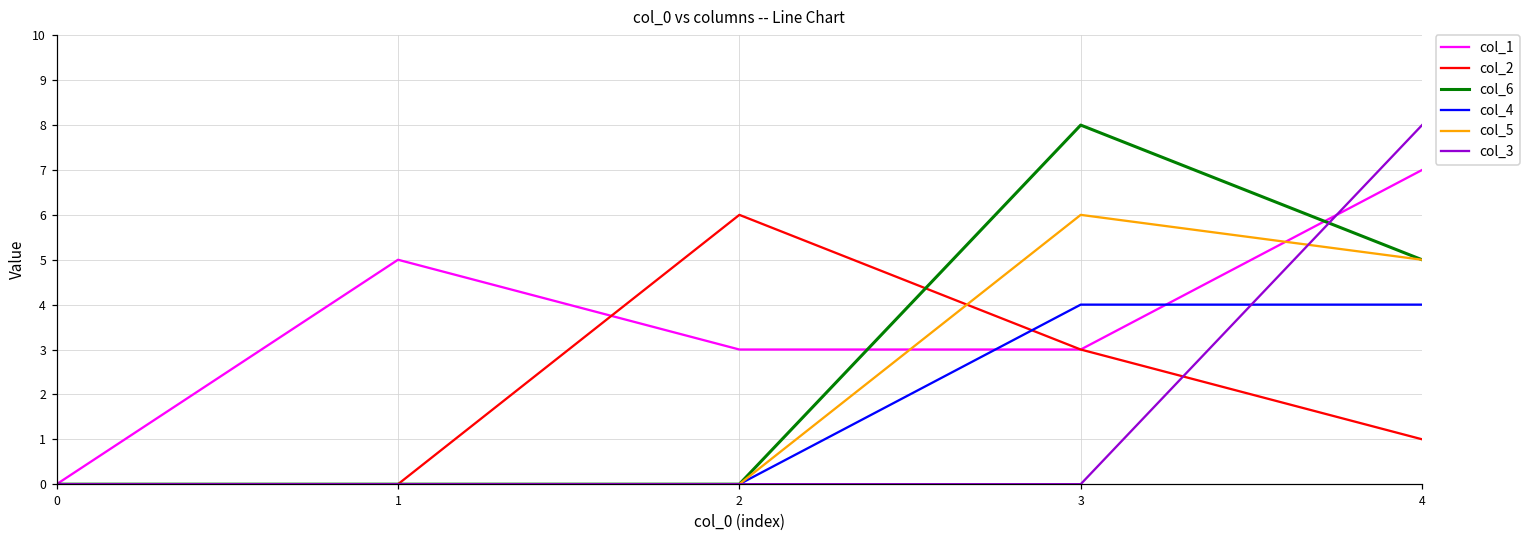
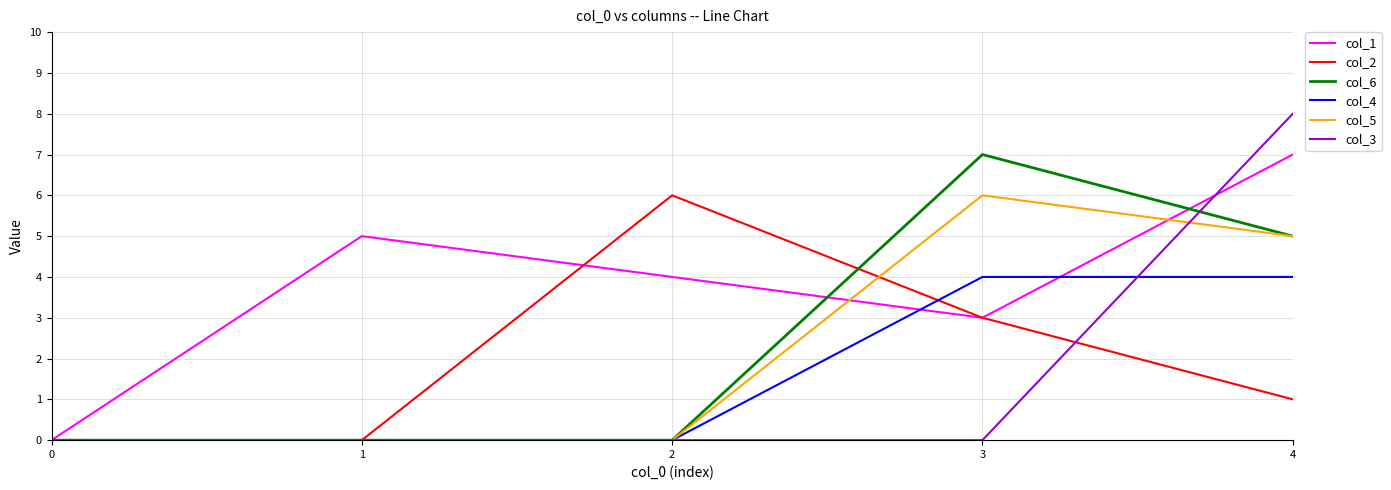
  {
    "col_1": {
      "1": 5,
-     "2": 3,
+     "2": 4,
      "4": 7
    },
    "col_2": {
      "2": 6,
      "4": 1
    },
    "col_6": {
-     "3": 8
+     "3": 7
    },
    "col_4": {
      "3": 4,
      "4": 4
    },
    "col_5": {
      "3": 6
    },
    "col_3": {
      "3": 0,
      "4": 8
    }
  }
